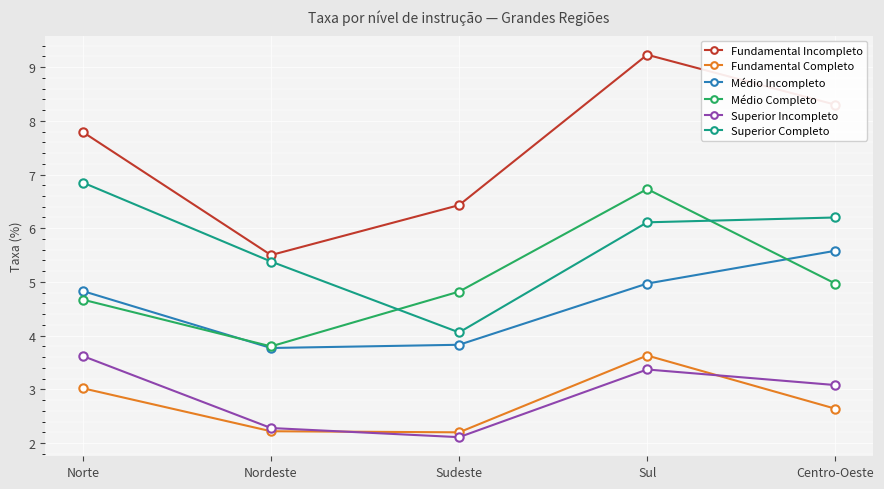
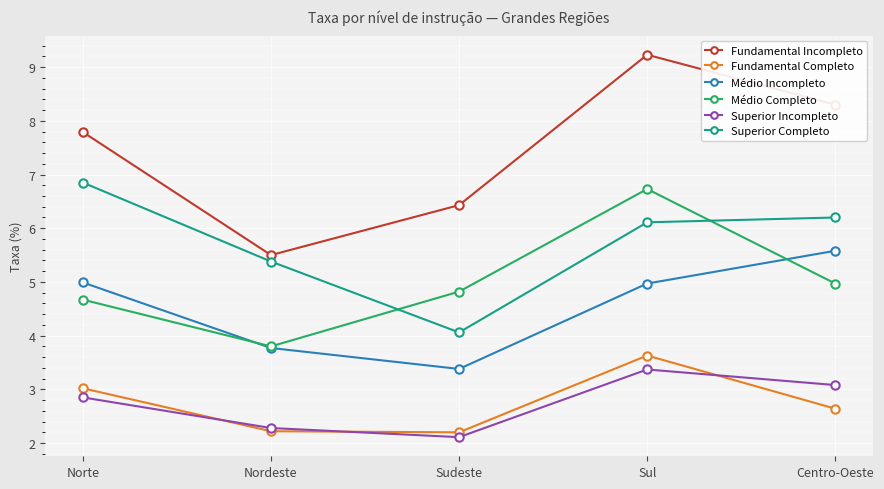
  {
    "Fundamental Incompleto": {
      "Norte": 7.8,
      "Nordeste": 5.5,
      "Sudeste": 6.4,
      "Sul": 9.2
    },
    "Fundamental Completo": {
      "Norte": 3.0,
      "Nordeste": 2.2,
      "Sudeste": 2.2,
      "Sul": 3.6,
      "Centro-Oeste": 2.6
    },
    "Médio Incompleto": {
-     "Norte": 4.8,
-     "Sudeste": 3.8,
+     "Norte": 5.0,
+     "Sudeste": 3.4,
      "Sul": 5.0,
      "Centro-Oeste": 5.6
    },
    "Superior Incompleto": {
-     "Norte": 3.6,
+     "Norte": 2.9,
      "Nordeste": 2.3,
      "Sudeste": 2.1,
      "Sul": 3.4,
      "Centro-Oeste": 3.1
    }
  }
